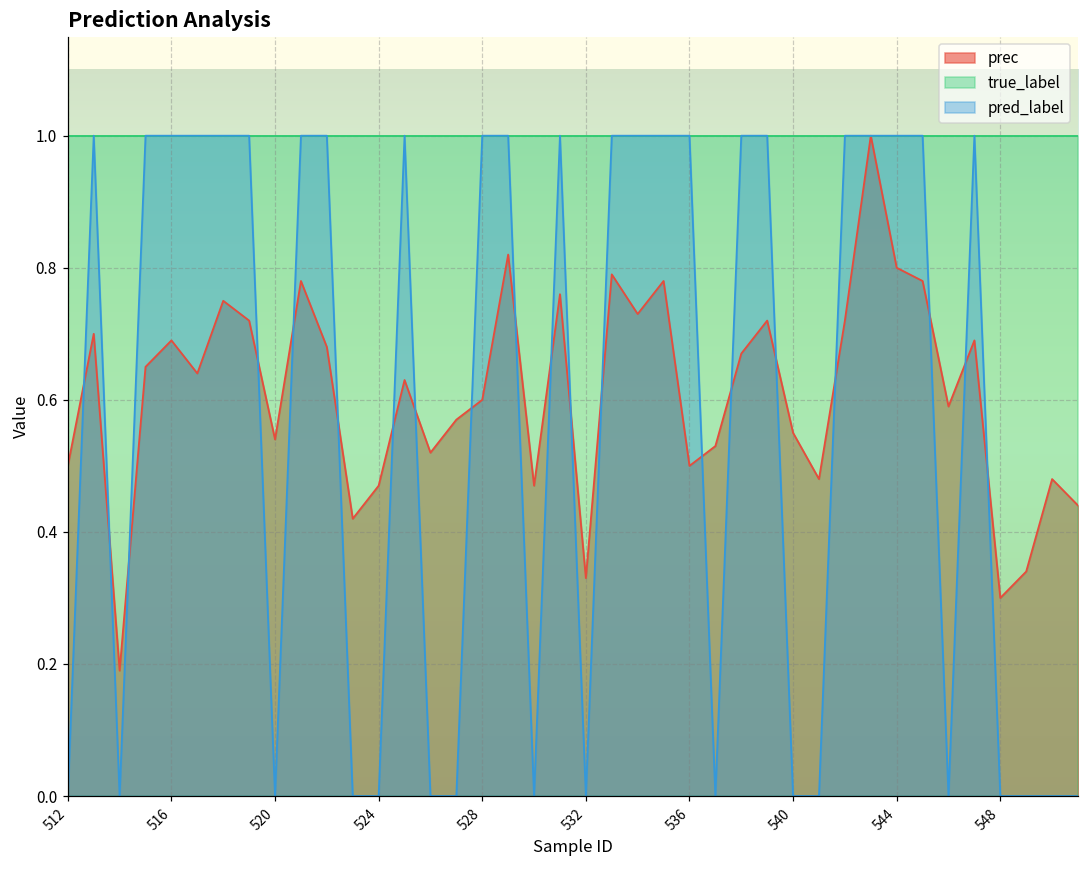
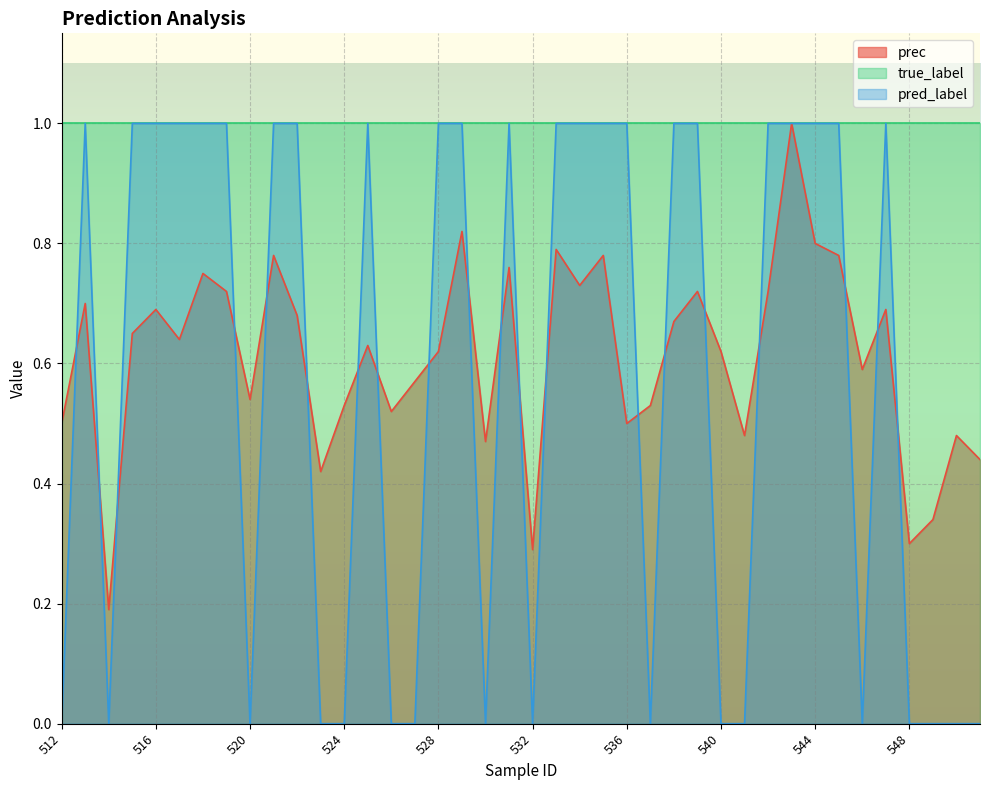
  {
    "prec": {
      "512": 0.50,
      "516": 0.69,
      "520": 0.54,
-     "524": 0.47,
-     "528": 0.60,
-     "532": 0.33,
+     "524": 0.53,
+     "528": 0.62,
+     "532": 0.29,
      "536": 0.50,
-     "540": 0.55,
+     "540": 0.62,
      "544": 0.80,
      "548": 0.30
    },
    "true_label": {
      "512": 1.00,
      "520": 1.00,
      "524": 1.00,
      "532": 1.00,
      "540": 1.00,
      "548": 1.00
    },
    "pred_label": {
      "512": 0.00,
      "520": 0.00,
      "524": 0.00,
      "532": 0.00,
      "540": 0.00,
      "548": 0.00
    }
  }
